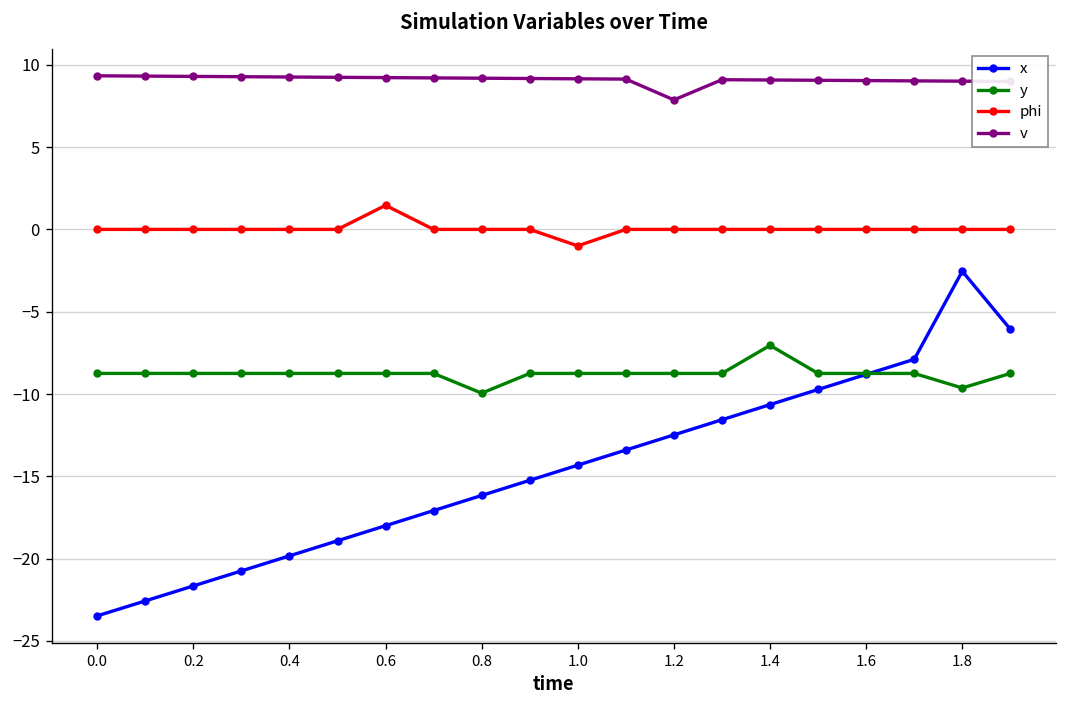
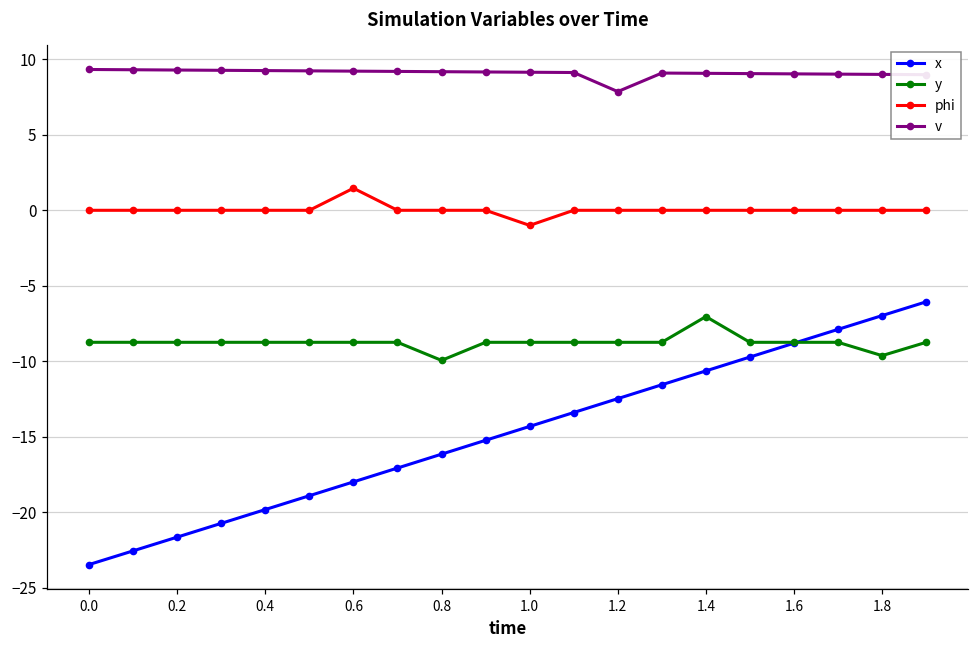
  {
    "x": {
      "0.0": -23.5,
      "0.2": -21.7,
      "0.4": -19.8,
      "0.6": -18.0,
      "0.8": -16.2,
      "1.0": -14.3,
      "1.2": -12.5,
      "1.4": -10.6,
-     "1.8": -2.5
+     "1.8": -7.0
    },
    "y": {
      "0.0": -8.7,
      "0.2": -8.7,
      "0.4": -8.7,
      "0.6": -8.7,
      "0.8": -9.9,
      "1.0": -8.7,
      "1.2": -8.7,
      "1.4": -7.0,
      "1.8": -9.6
    },
    "phi": {
      "0.0": 0.0,
      "0.2": 0.0,
      "0.4": 0.0,
      "0.6": 1.5,
      "0.8": 0.0,
      "1.0": -1.0,
      "1.2": 0.0,
      "1.4": 0.0,
      "1.6": 0.0,
      "1.8": 0.0
    },
    "v": {
      "0.0": 9.3,
      "0.2": 9.3,
      "0.4": 9.3,
      "0.6": 9.2,
      "0.8": 9.2,
      "1.0": 9.1,
      "1.2": 7.9,
      "1.4": 9.1,
      "1.6": 9.0,
      "1.8": 9.0
    }
  }
